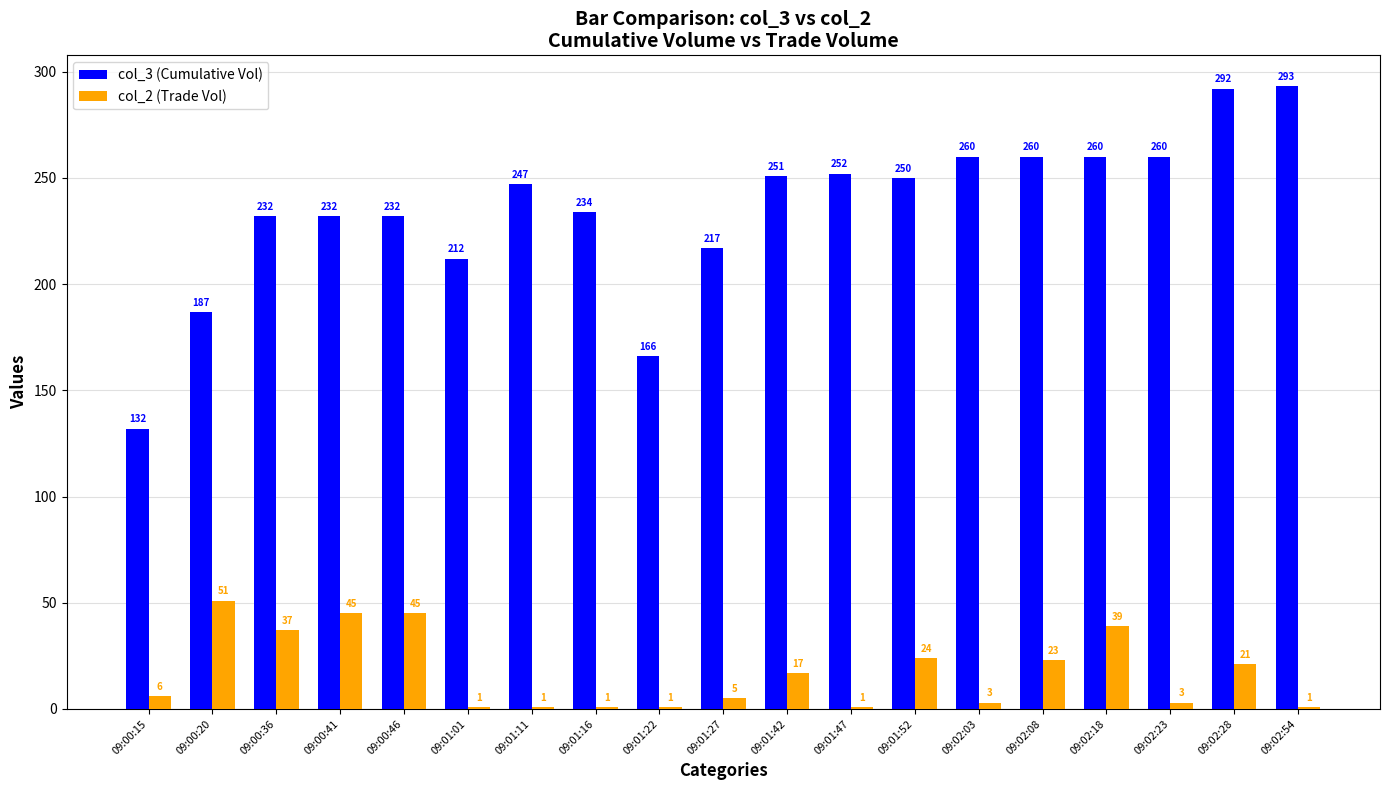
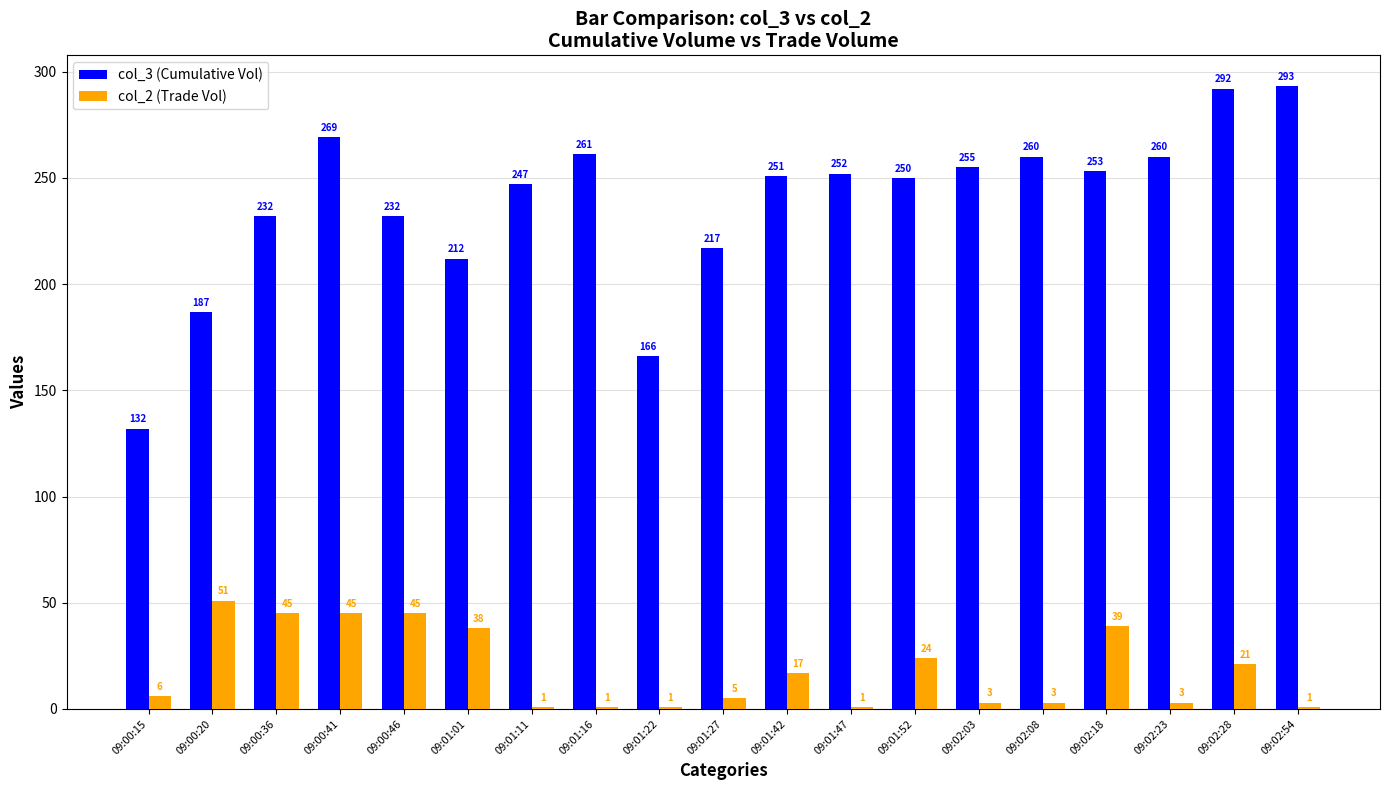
  {
    "col_3 (Cumulative Vol)": {
      "09:00:15": 132,
      "09:00:20": 187,
      "09:00:36": 232,
-     "09:00:41": 232,
+     "09:00:41": 269,
      "09:00:46": 232,
      "09:01:01": 212,
      "09:01:11": 247,
-     "09:01:16": 234,
+     "09:01:16": 261,
      "09:01:22": 166,
      "09:01:27": 217,
      "09:01:42": 251,
      "09:01:47": 252,
      "09:01:52": 250,
-     "09:02:03": 260,
+     "09:02:03": 255,
      "09:02:08": 260,
-     "09:02:18": 260,
+     "09:02:18": 253,
      "09:02:23": 260,
      "09:02:28": 292,
      "09:02:54": 293
    },
    "col_2 (Trade Vol)": {
      "09:00:15": 6,
      "09:00:20": 51,
-     "09:00:36": 37,
+     "09:00:36": 45,
      "09:00:41": 45,
      "09:00:46": 45,
-     "09:01:01": 1,
+     "09:01:01": 38,
      "09:01:11": 1,
      "09:01:16": 1,
      "09:01:22": 1,
      "09:01:27": 5,
      "09:01:42": 17,
      "09:01:47": 1,
      "09:01:52": 24,
      "09:02:03": 3,
-     "09:02:08": 23,
+     "09:02:08": 3,
      "09:02:18": 39,
      "09:02:23": 3,
      "09:02:28": 21,
      "09:02:54": 1
    }
  }
